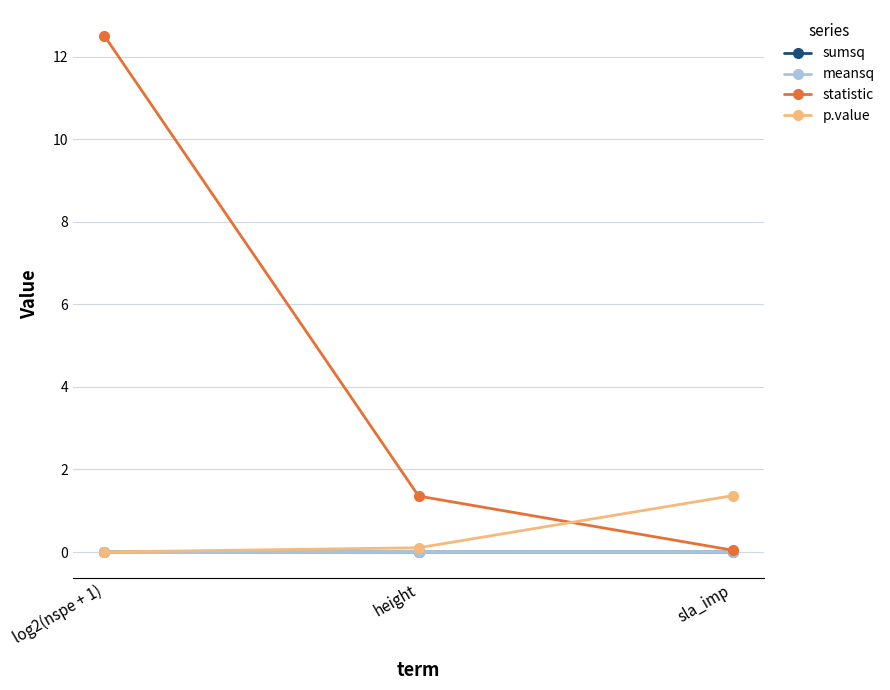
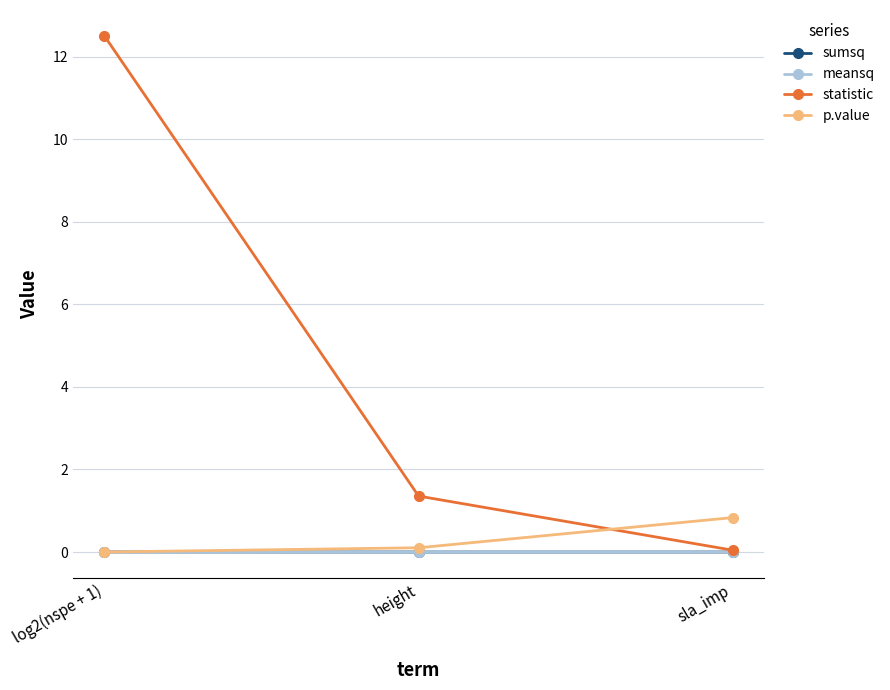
  {
    "meansq": {
      "height": 0.0
    },
    "statistic": {
      "log2(nspe + 1)": 12.5,
      "height": 1.4
    },
    "p.value": {
      "height": 0.1,
-     "sla_imp": 1.4
+     "sla_imp": 0.8
    }
  }
